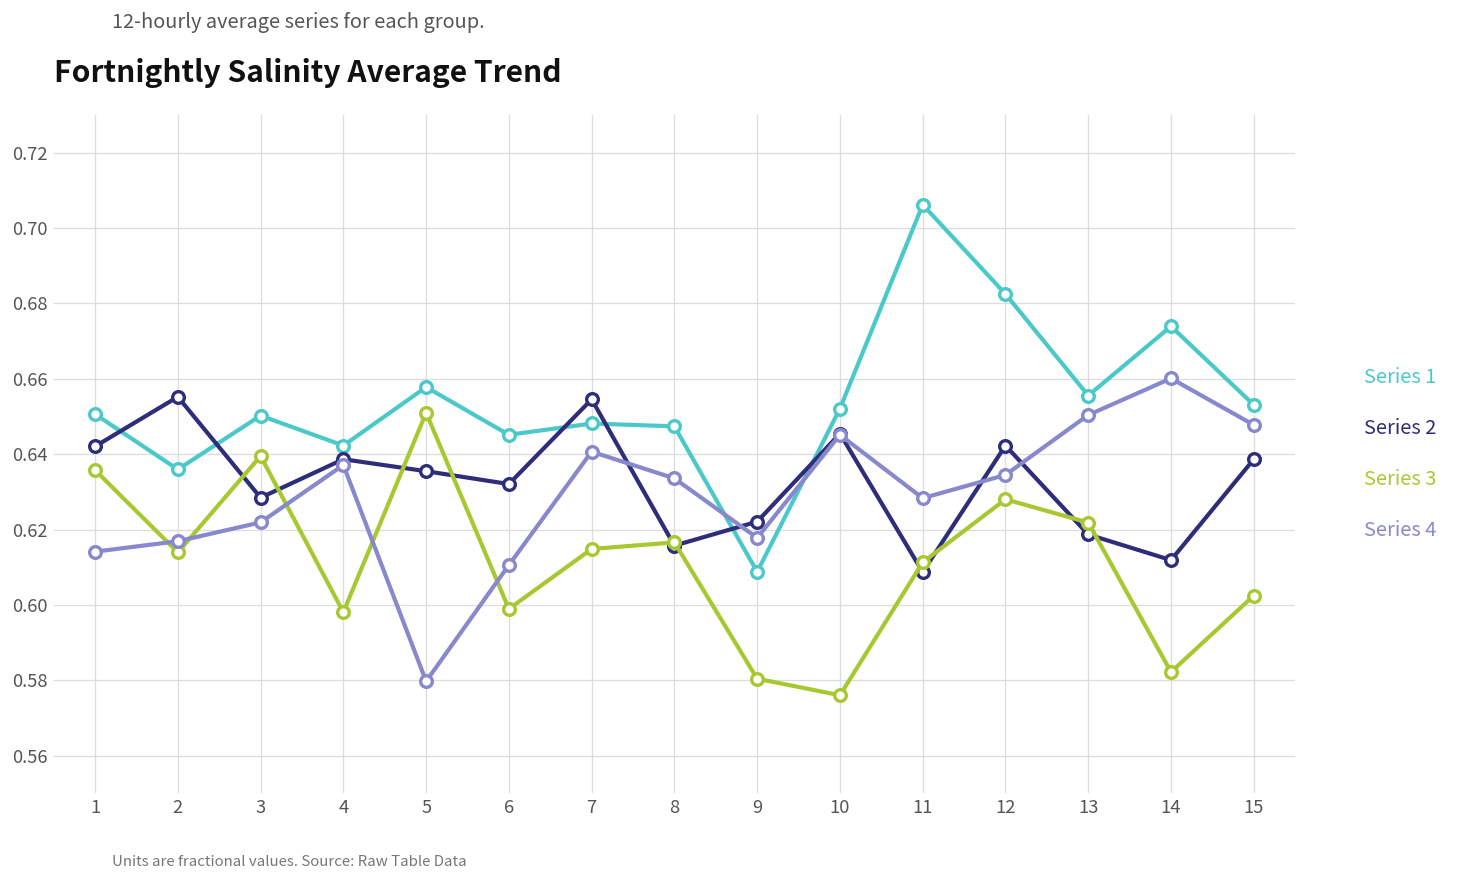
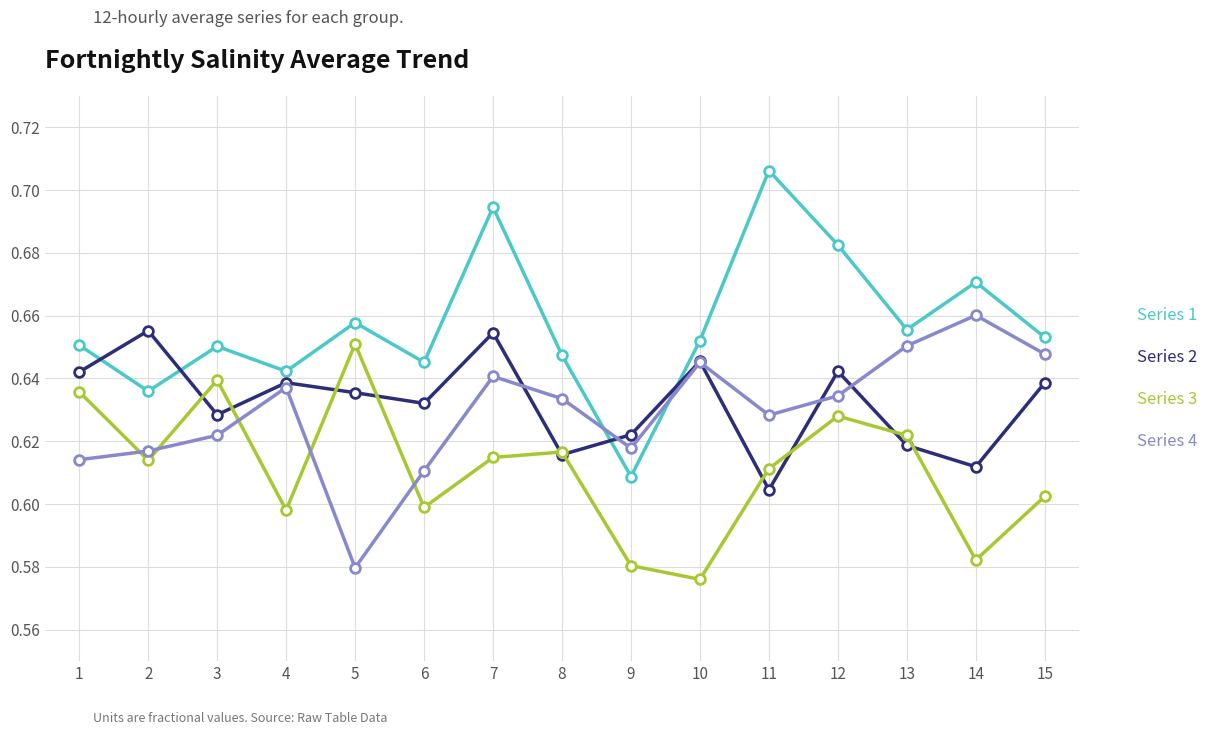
  {
    "Series 1": {
      "1": 0.651,
      "2": 0.636,
      "3": 0.650,
      "4": 0.642,
      "5": 0.658,
      "6": 0.645,
-     "7": 0.648,
+     "7": 0.695,
      "8": 0.647,
      "9": 0.609,
      "10": 0.652,
      "11": 0.706,
      "12": 0.682,
      "13": 0.656,
-     "14": 0.674,
+     "14": 0.671,
      "15": 0.653
    },
    "Series 2": {
      "1": 0.642,
      "2": 0.655,
      "3": 0.628,
      "4": 0.639,
      "5": 0.635,
      "6": 0.632,
      "7": 0.655,
      "8": 0.616,
      "9": 0.622,
-     "11": 0.609,
+     "11": 0.605,
      "12": 0.642,
      "13": 0.619,
      "14": 0.612,
      "15": 0.639
    },
    "Series 3": {
      "1": 0.636,
      "2": 0.614,
      "3": 0.639,
      "4": 0.598,
      "5": 0.651,
      "6": 0.599,
      "7": 0.615,
      "8": 0.617,
      "9": 0.580,
      "10": 0.576,
      "11": 0.611,
      "12": 0.628,
      "13": 0.622,
      "14": 0.582,
      "15": 0.602
    },
    "Series 4": {
      "1": 0.614,
      "2": 0.617,
      "3": 0.622,
      "4": 0.637,
      "5": 0.580,
      "6": 0.611,
      "7": 0.641,
      "8": 0.634,
      "9": 0.618,
      "11": 0.628,
      "12": 0.634,
      "13": 0.650,
      "14": 0.660,
      "15": 0.648
    }
  }
